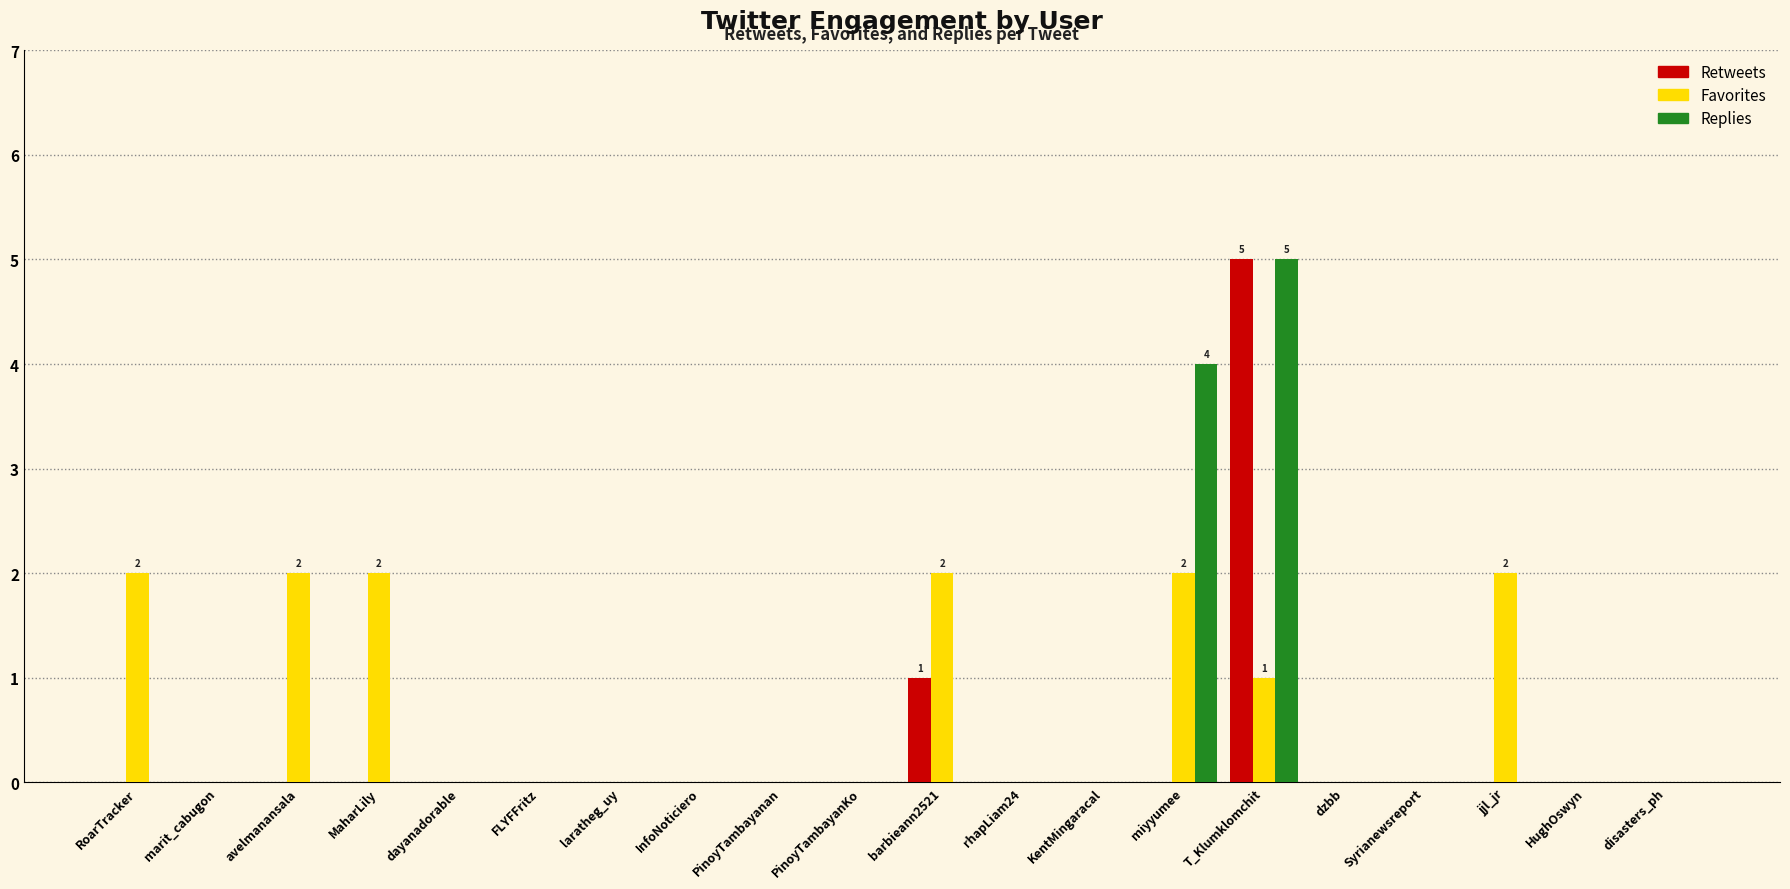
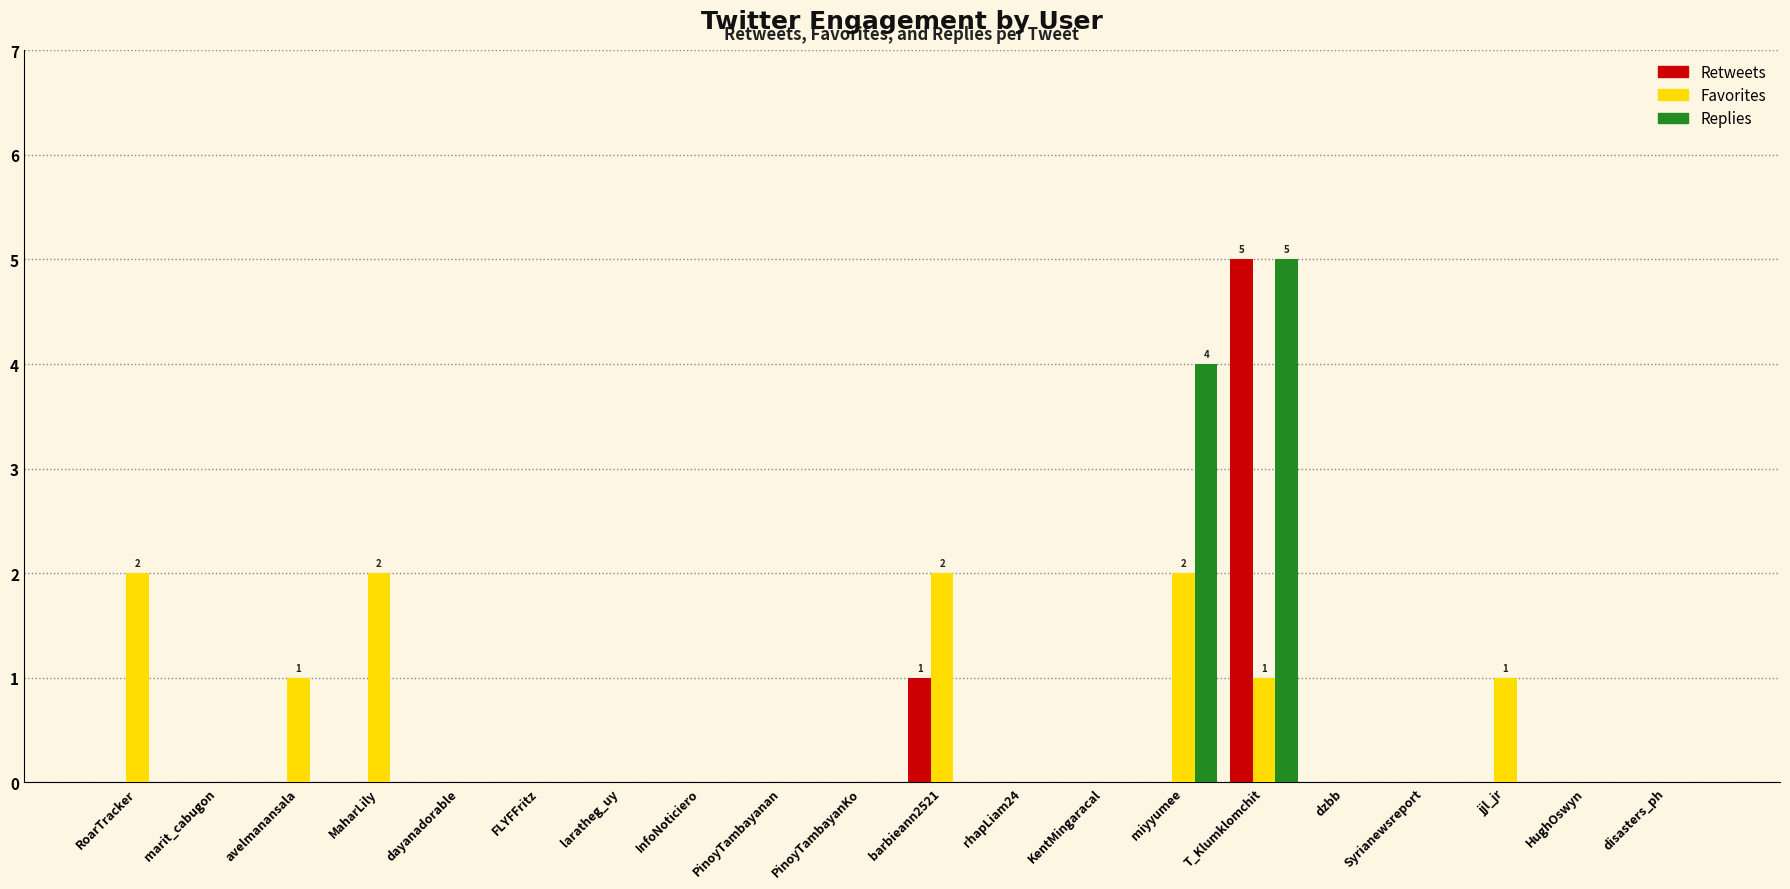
  {
    "Retweets": {
      "barbieann2521": 1,
      "T_Klumklomchit": 5
    },
    "Favorites": {
      "RoarTracker": 2,
-     "avelmanansala": 2,
+     "avelmanansala": 1,
      "MaharLily": 2,
      "barbieann2521": 2,
      "miyyumee": 2,
      "T_Klumklomchit": 1,
-     "jjl_jr": 2
+     "jjl_jr": 1
    },
    "Replies": {
      "miyyumee": 4,
      "T_Klumklomchit": 5
    }
  }
